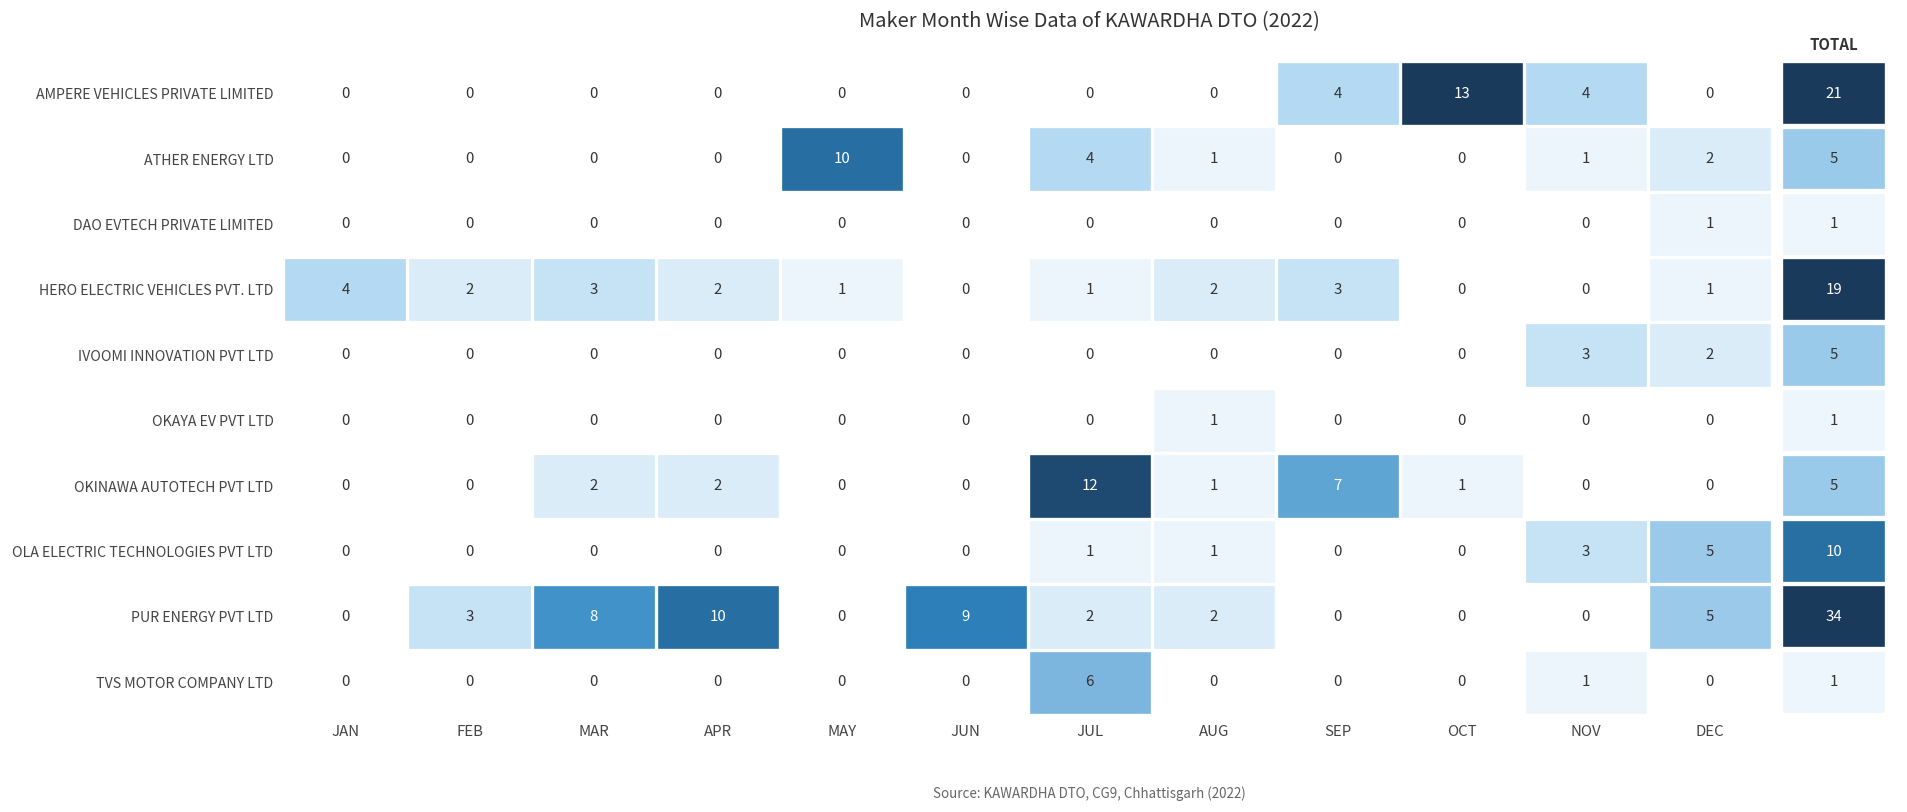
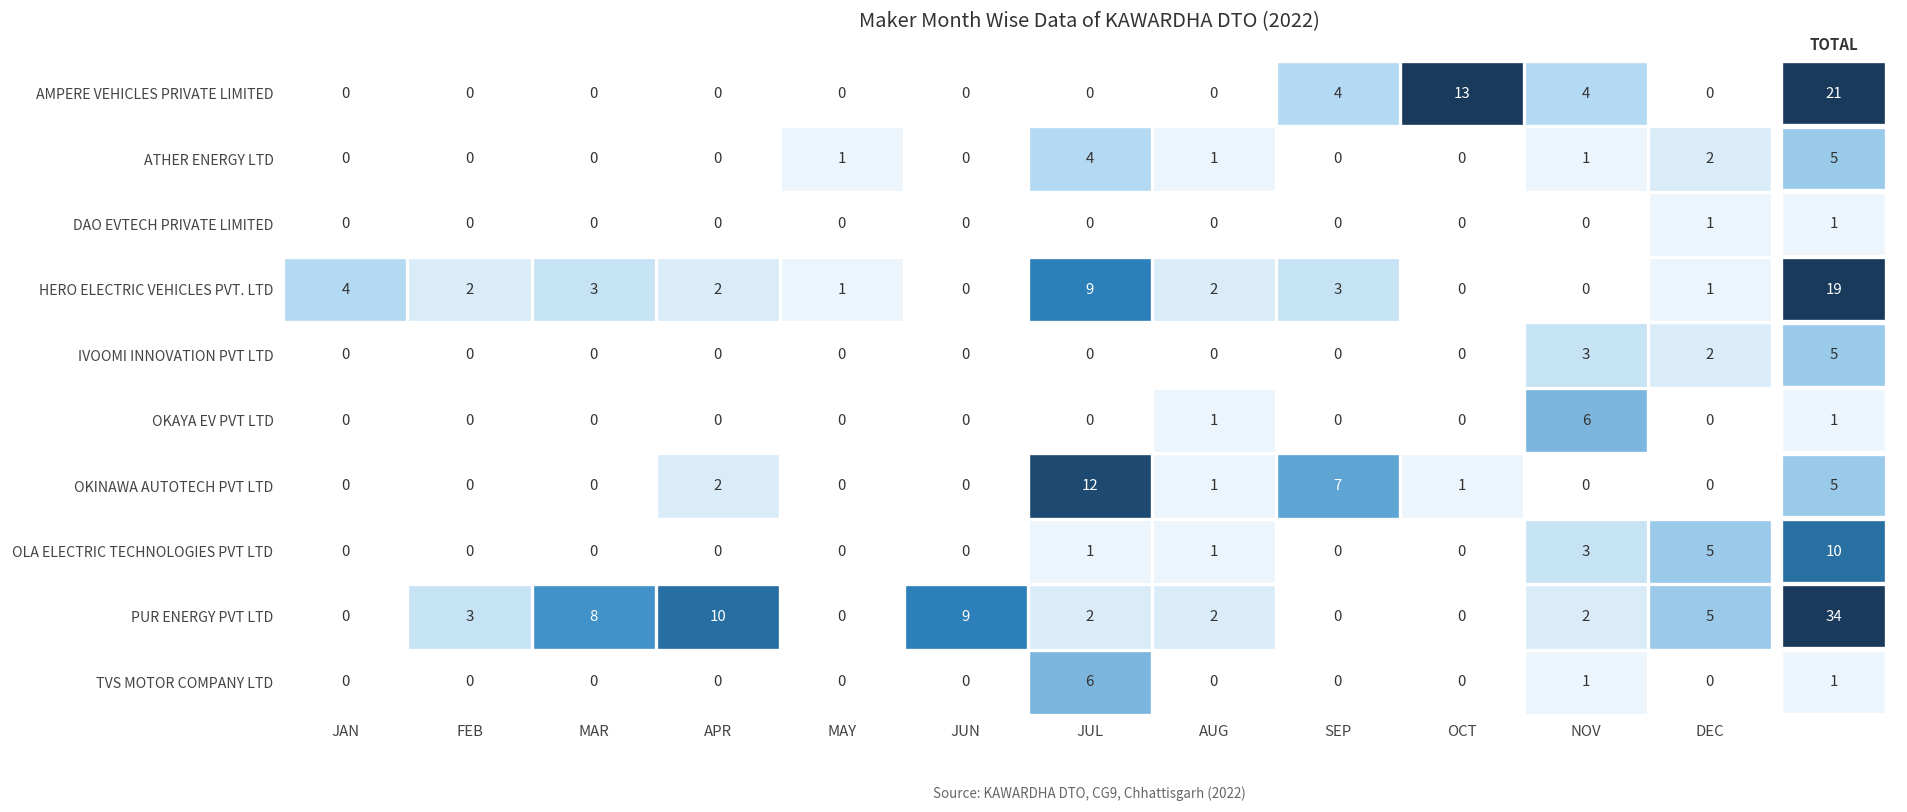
  {
    "AMPERE VEHICLES PRIVATE LIMITED": {
      "JAN": 0,
      "FEB": 0,
      "MAR": 0,
      "APR": 0,
      "MAY": 0,
      "JUN": 0,
      "JUL": 0,
      "AUG": 0,
      "SEP": 4,
      "OCT": 13,
      "NOV": 4,
      "DEC": 0
    },
    "ATHER ENERGY LTD": {
      "JAN": 0,
      "FEB": 0,
      "MAR": 0,
      "APR": 0,
-     "MAY": 10,
+     "MAY": 1,
      "JUN": 0,
      "JUL": 4,
      "AUG": 1,
      "SEP": 0,
      "OCT": 0,
      "NOV": 1,
      "DEC": 2
    },
    "DAO EVTECH PRIVATE LIMITED": {
      "JAN": 0,
      "FEB": 0,
      "MAR": 0,
      "APR": 0,
      "MAY": 0,
      "JUN": 0,
      "JUL": 0,
      "AUG": 0,
      "SEP": 0,
      "OCT": 0,
      "NOV": 0,
      "DEC": 1
    },
    "HERO ELECTRIC VEHICLES PVT. LTD": {
      "JAN": 4,
      "FEB": 2,
      "MAR": 3,
      "APR": 2,
      "MAY": 1,
      "JUN": 0,
-     "JUL": 1,
+     "JUL": 9,
      "AUG": 2,
      "SEP": 3,
      "OCT": 0,
      "NOV": 0,
      "DEC": 1
    },
    "IVOOMI INNOVATION PVT LTD": {
      "JAN": 0,
      "FEB": 0,
      "MAR": 0,
      "APR": 0,
      "MAY": 0,
      "JUN": 0,
      "JUL": 0,
      "AUG": 0,
      "SEP": 0,
      "OCT": 0,
      "NOV": 3,
      "DEC": 2
    },
    "OKAYA EV PVT LTD": {
      "JAN": 0,
      "FEB": 0,
      "MAR": 0,
      "APR": 0,
      "MAY": 0,
      "JUN": 0,
      "JUL": 0,
      "AUG": 1,
      "SEP": 0,
      "OCT": 0,
-     "NOV": 0,
+     "NOV": 6,
      "DEC": 0
    },
    "OKINAWA AUTOTECH PVT LTD": {
      "JAN": 0,
      "FEB": 0,
-     "MAR": 2,
+     "MAR": 0,
      "APR": 2,
      "MAY": 0,
      "JUN": 0,
      "JUL": 12,
      "AUG": 1,
      "SEP": 7,
      "OCT": 1,
      "NOV": 0,
      "DEC": 0
    },
    "OLA ELECTRIC TECHNOLOGIES PVT LTD": {
      "JAN": 0,
      "FEB": 0,
      "MAR": 0,
      "APR": 0,
      "MAY": 0,
      "JUN": 0,
      "JUL": 1,
      "AUG": 1,
      "SEP": 0,
      "OCT": 0,
      "NOV": 3,
      "DEC": 5
    },
    "PUR ENERGY PVT LTD": {
      "JAN": 0,
      "FEB": 3,
      "MAR": 8,
      "APR": 10,
      "MAY": 0,
      "JUN": 9,
      "JUL": 2,
      "AUG": 2,
      "SEP": 0,
      "OCT": 0,
-     "NOV": 0,
+     "NOV": 2,
      "DEC": 5
    },
    "TVS MOTOR COMPANY LTD": {
      "JAN": 0,
      "FEB": 0,
      "MAR": 0,
      "APR": 0,
      "MAY": 0,
      "JUN": 0,
      "JUL": 6,
      "AUG": 0,
      "SEP": 0,
      "OCT": 0,
      "NOV": 1,
      "DEC": 0
    }
  }
